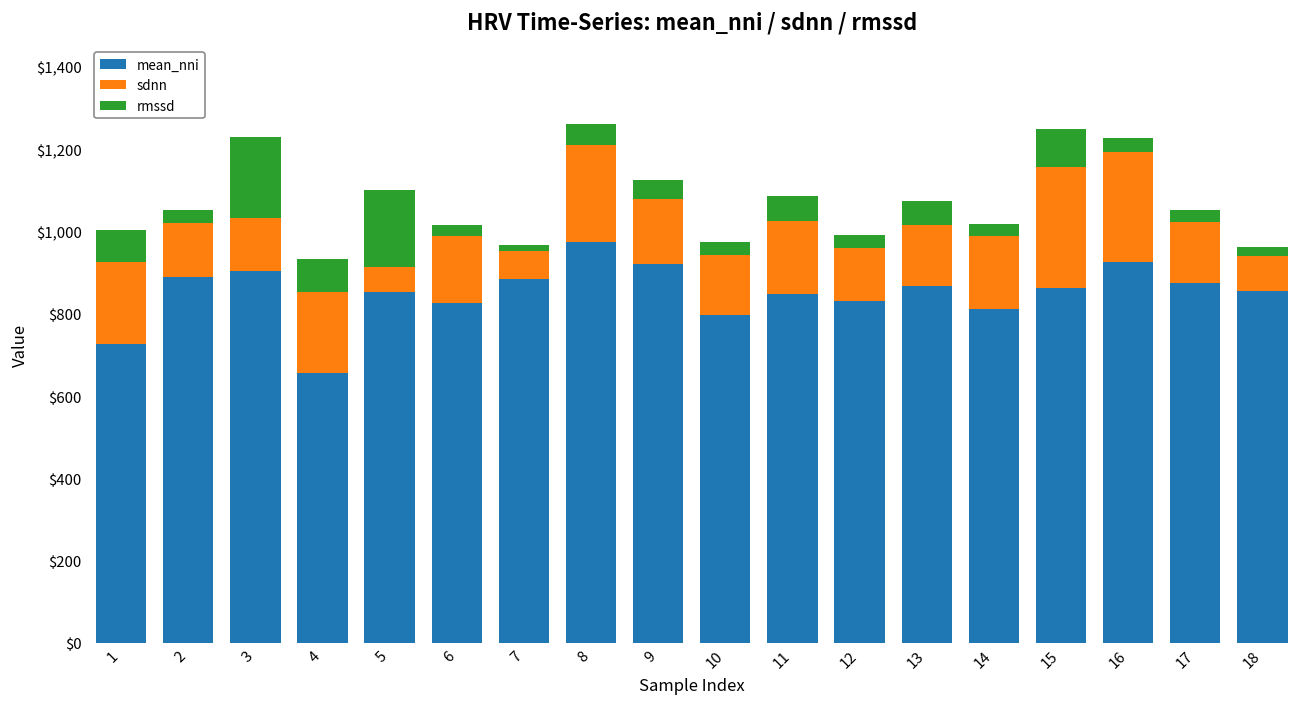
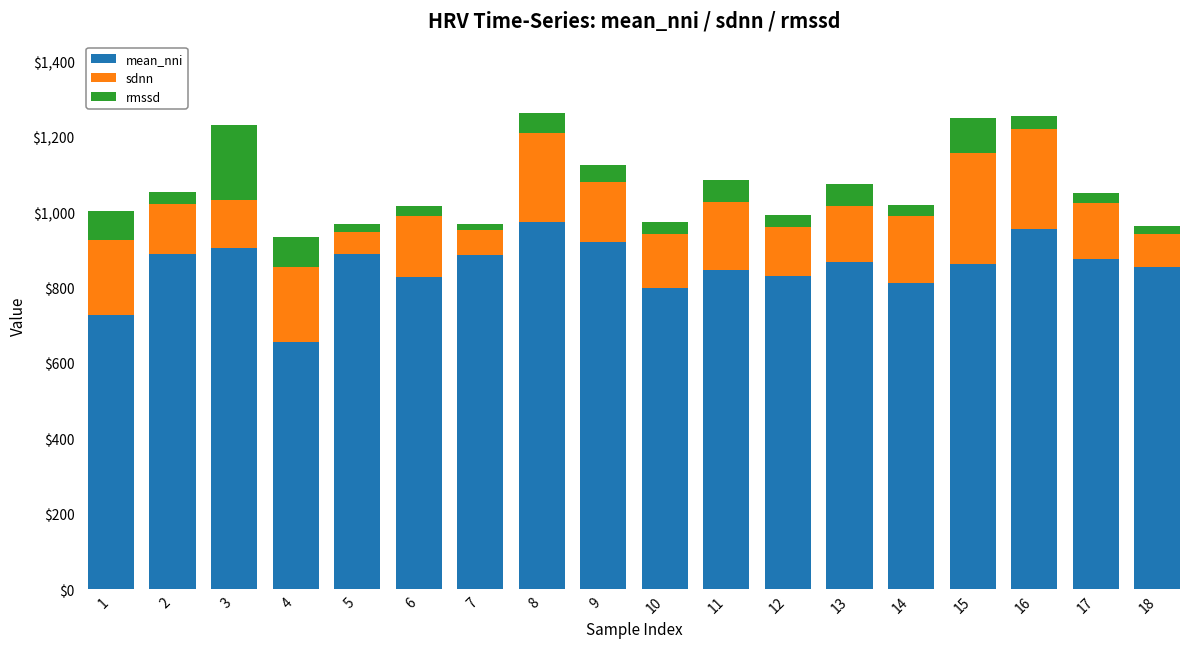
  {
    "mean_nni": {
      "1": "$730",
      "2": "$890",
      "3": "$900",
      "4": "$660",
-     "5": "$850",
+     "5": "$890",
      "6": "$830",
      "7": "$890",
      "8": "$970",
      "9": "$920",
      "10": "$800",
      "11": "$850",
      "12": "$830",
      "13": "$870",
      "14": "$810",
      "15": "$860",
-     "16": "$930",
+     "16": "$950",
      "17": "$880",
      "18": "$850"
    },
    "sdnn": {
      "1": "$200",
      "2": "$130",
      "3": "$130",
      "4": "$200",
      "5": "$60",
      "6": "$160",
      "7": "$70",
      "8": "$240",
      "9": "$160",
      "10": "$140",
      "11": "$180",
      "12": "$130",
      "13": "$150",
      "14": "$180",
      "15": "$290",
      "16": "$270",
      "17": "$150",
      "18": "$90"
    },
    "rmssd": {
      "1": "$80",
      "2": "$30",
      "3": "$200",
      "4": "$80",
-     "5": "$190",
+     "5": "$20",
      "6": "$30",
      "7": "$20",
      "8": "$50",
      "9": "$40",
      "10": "$30",
      "11": "$60",
      "12": "$30",
      "13": "$60",
      "14": "$30",
      "15": "$90",
      "16": "$30",
      "17": "$30",
      "18": "$20"
    }
  }
